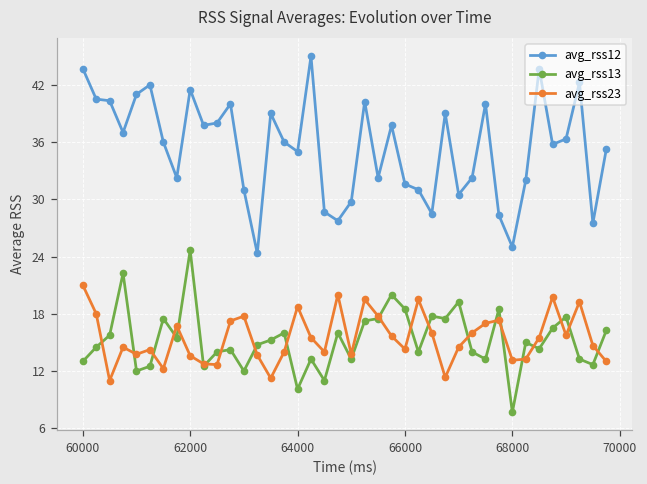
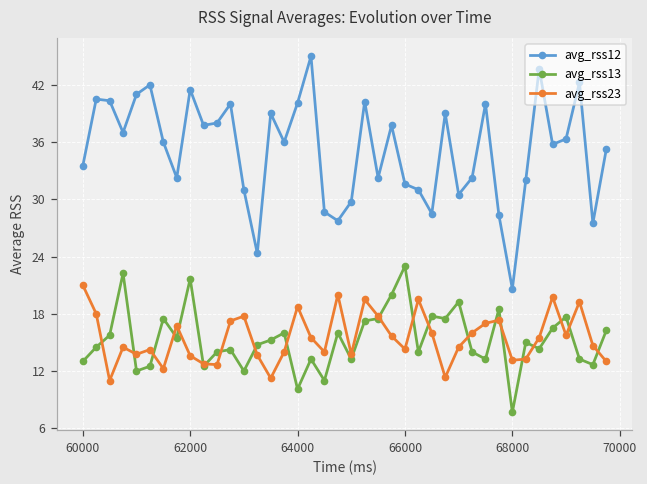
  {
    "avg_rss12": {
-     "60000": 44,
+     "60000": 34,
      "62000": 42,
-     "64000": 35,
+     "64000": 40,
      "66000": 32,
-     "68000": 25
+     "68000": 21
    },
    "avg_rss13": {
      "60000": 13,
-     "62000": 25,
+     "62000": 22,
      "64000": 10,
-     "66000": 19,
+     "66000": 23,
      "68000": 8
    },
    "avg_rss23": {
      "60000": 21,
      "62000": 14,
      "64000": 19,
      "66000": 14,
      "68000": 13
    }
  }
